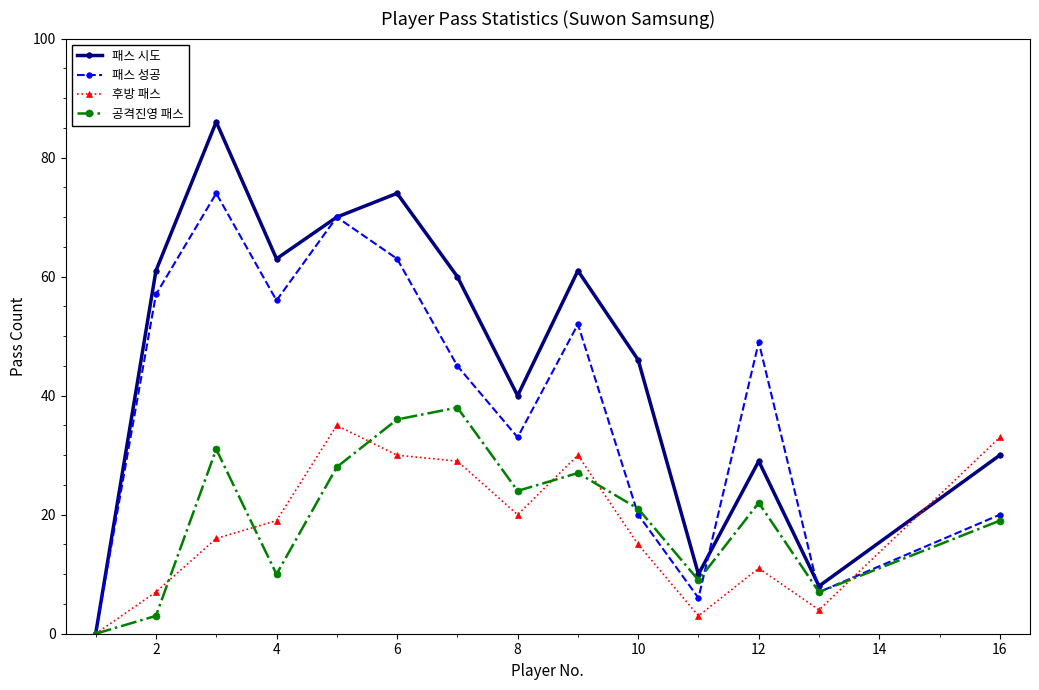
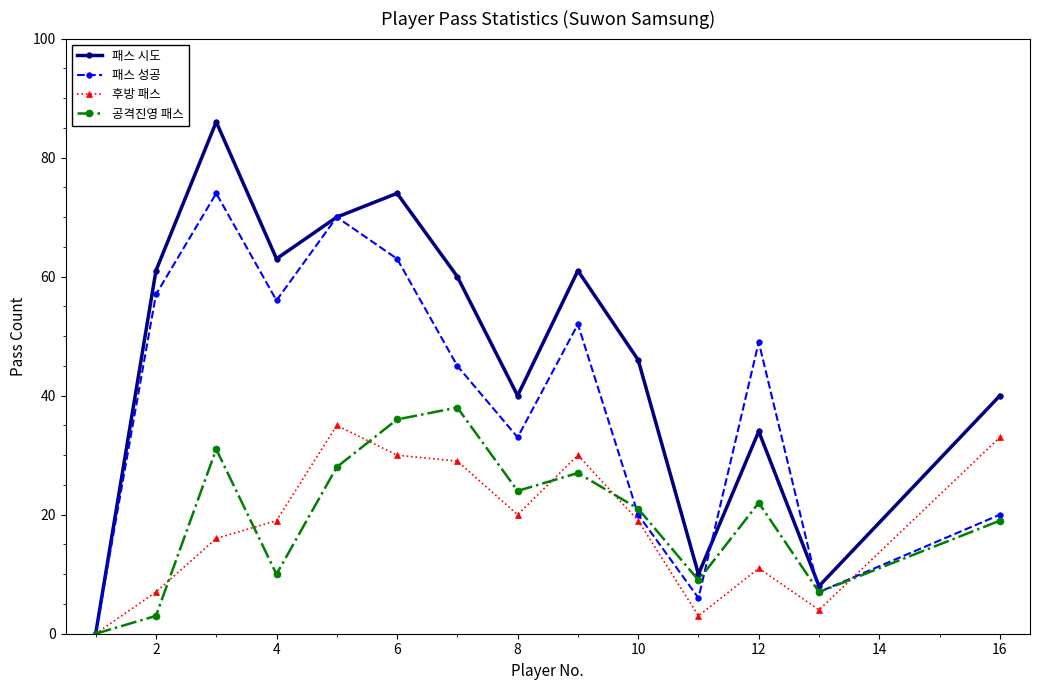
  {
    "패스 시도": {
      "2": 61,
      "4": 63,
      "6": 74,
      "8": 40,
      "10": 46,
-     "12": 29,
-     "16": 30
+     "12": 34,
+     "16": 40
    },
    "패스 성공": {
      "2": 57,
      "4": 56,
      "6": 63,
      "8": 33,
      "10": 20,
      "12": 49,
      "16": 20
    },
    "후방 패스": {
      "2": 7,
      "4": 19,
      "6": 30,
      "8": 20,
-     "10": 15,
+     "10": 19,
      "12": 11,
      "16": 33
    },
    "공격진영 패스": {
      "2": 3,
      "4": 10,
      "6": 36,
      "8": 24,
      "10": 21,
      "12": 22,
      "16": 19
    }
  }
